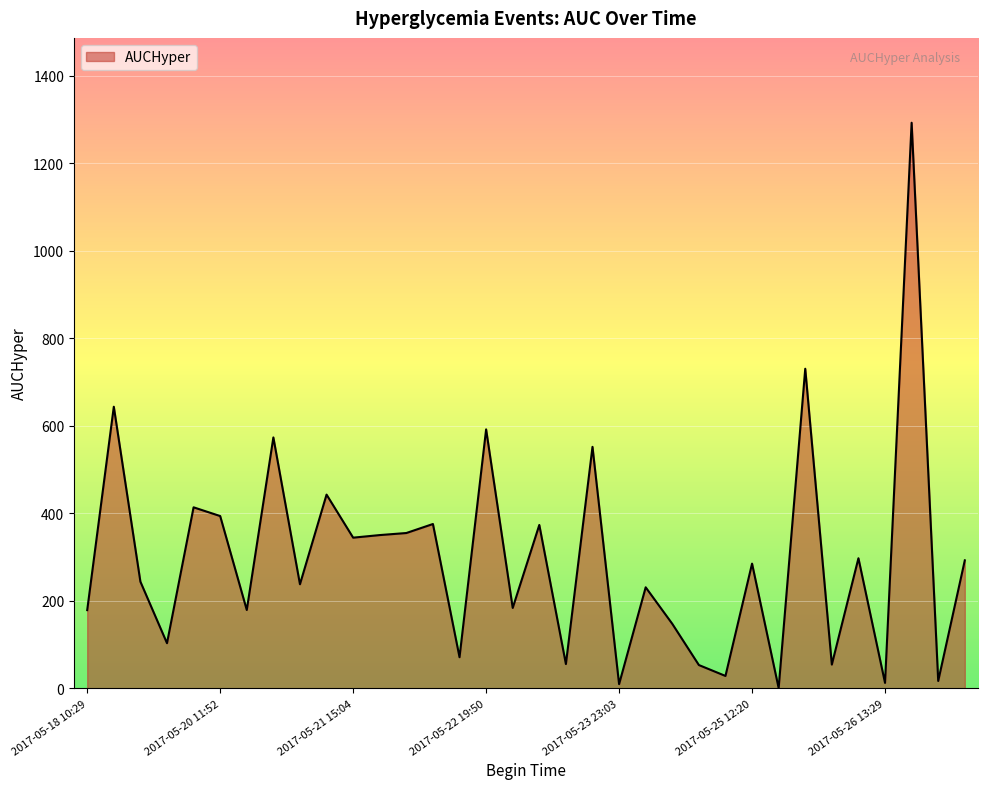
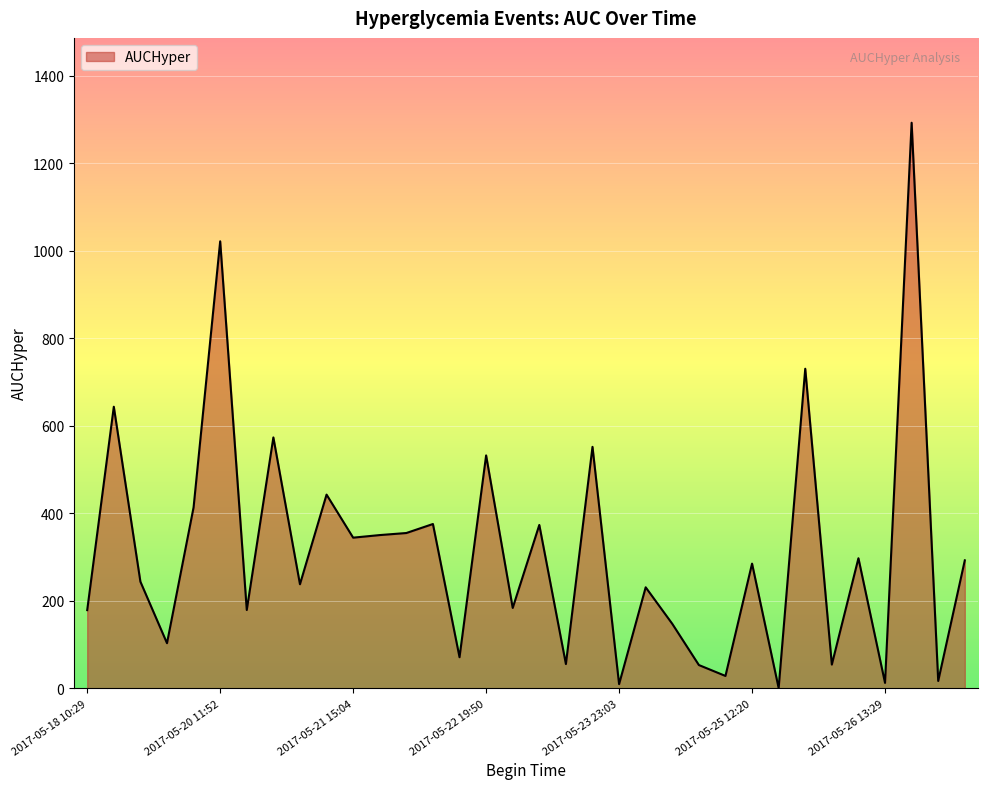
  {
    "2017-05-18 10:29": 180,
-   "2017-05-20 11:52": 390,
+   "2017-05-20 11:52": 1020,
    "2017-05-21 15:04": 340,
-   "2017-05-22 19:50": 590,
+   "2017-05-22 19:50": 530,
    "2017-05-23 23:03": 10,
    "2017-05-25 12:20": 290,
    "2017-05-26 13:29": 10
  }
